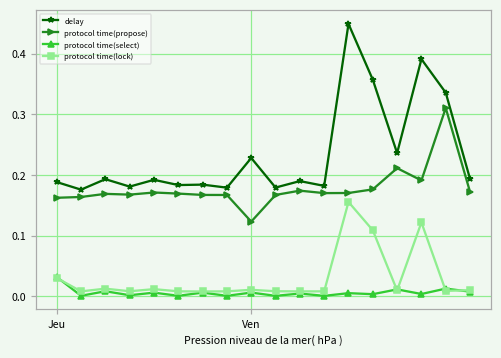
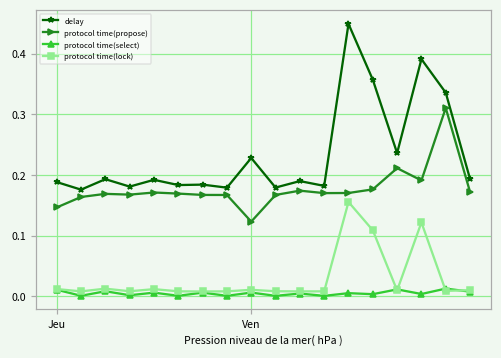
  {
    "delay": {
      "Jeu": 0.19,
      "Ven": 0.23
    },
    "protocol time(propose)": {
-     "Jeu": 0.16,
+     "Jeu": 0.15,
      "Ven": 0.12
    },
    "protocol time(select)": {
-     "Jeu": 0.03
+     "Jeu": 0.01
    },
    "protocol time(lock)": {
-     "Jeu": 0.03
+     "Jeu": 0.01
    }
  }
